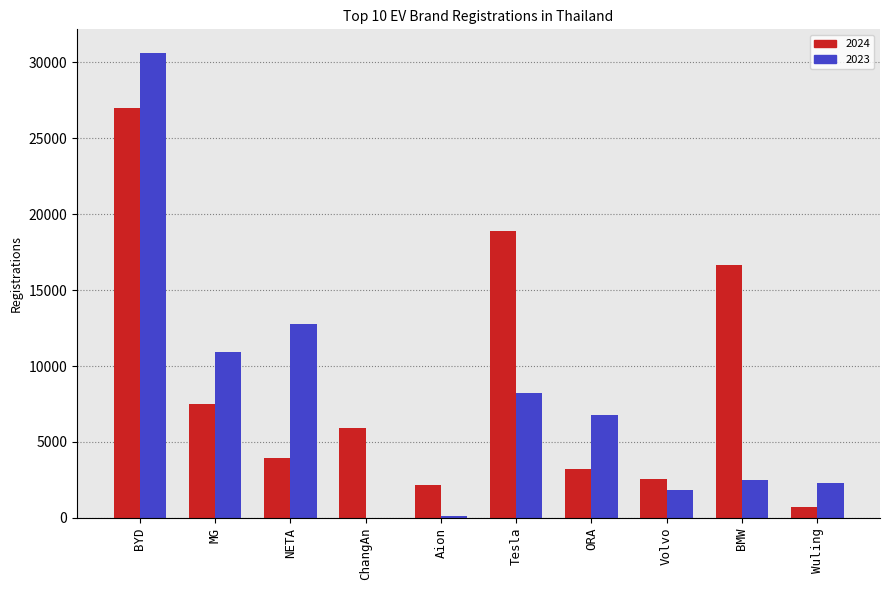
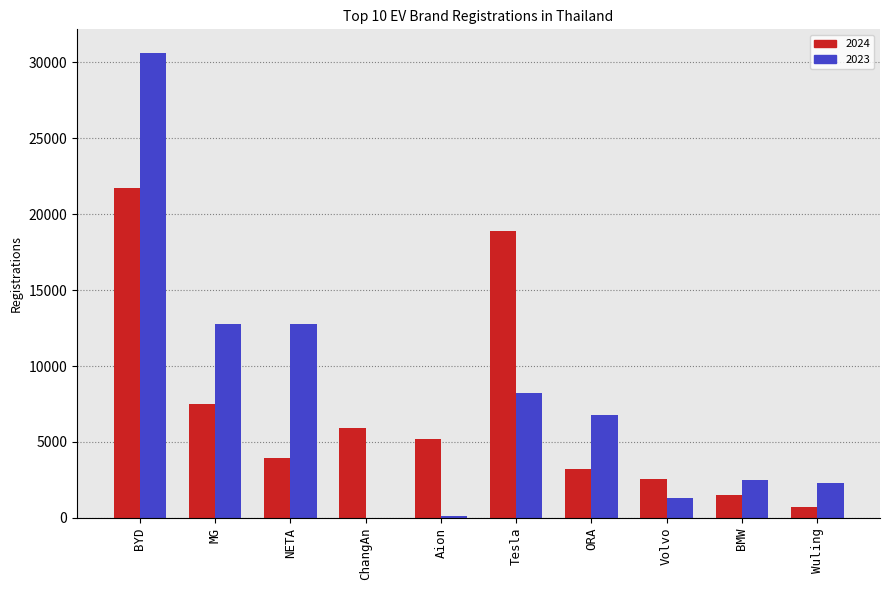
  {
    "2024": {
-     "BYD": 27000,
+     "BYD": 21700,
      "MG": 7500,
      "NETA": 4000,
      "ChangAn": 5900,
-     "Aion": 2200,
+     "Aion": 5200,
      "Tesla": 18900,
      "ORA": 3200,
      "Volvo": 2600,
-     "BMW": 16600,
+     "BMW": 1500,
      "Wuling": 700
    },
    "2023": {
      "BYD": 30700,
-     "MG": 10900,
+     "MG": 12800,
      "NETA": 12800,
      "Tesla": 8200,
      "ORA": 6700,
-     "Volvo": 1800,
+     "Volvo": 1300,
      "BMW": 2500,
      "Wuling": 2300
    }
  }
